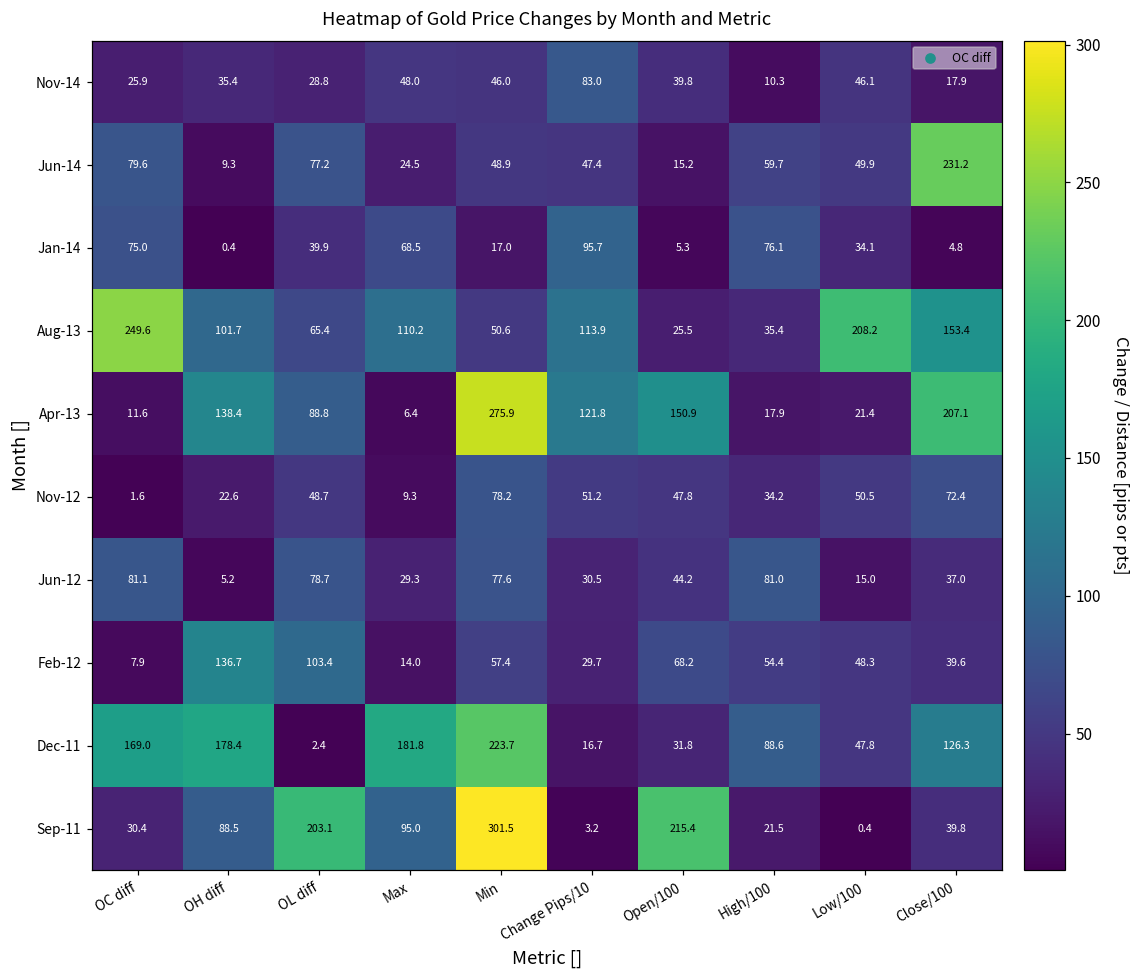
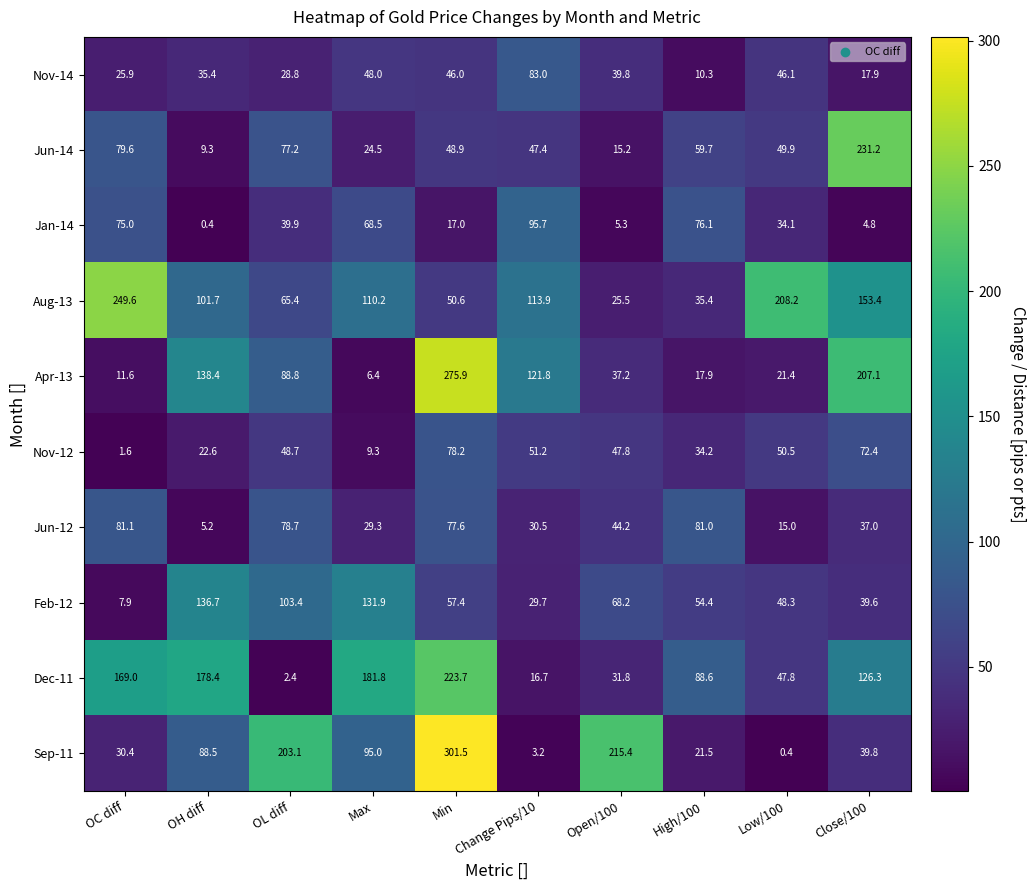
  {
    "Nov-14": {
      "OC diff": 25.9,
      "OH diff": 35.4,
      "OL diff": 28.8,
      "Max": 48.0,
      "Min": 46.0,
      "Change Pips/10": 83.0,
      "Open/100": 39.8,
      "High/100": 10.3,
      "Low/100": 46.1,
      "Close/100": 17.9
    },
    "Jun-14": {
      "OC diff": 79.6,
      "OH diff": 9.3,
      "OL diff": 77.2,
      "Max": 24.5,
      "Min": 48.9,
      "Change Pips/10": 47.4,
      "Open/100": 15.2,
      "High/100": 59.7,
      "Low/100": 49.9,
      "Close/100": 231.2
    },
    "Jan-14": {
      "OC diff": 75.0,
      "OH diff": 0.4,
      "OL diff": 39.9,
      "Max": 68.5,
      "Min": 17.0,
      "Change Pips/10": 95.7,
      "Open/100": 5.3,
      "High/100": 76.1,
      "Low/100": 34.1,
      "Close/100": 4.8
    },
    "Aug-13": {
      "OC diff": 249.6,
      "OH diff": 101.7,
      "OL diff": 65.4,
      "Max": 110.2,
      "Min": 50.6,
      "Change Pips/10": 113.9,
      "Open/100": 25.5,
      "High/100": 35.4,
      "Low/100": 208.2,
      "Close/100": 153.4
    },
    "Apr-13": {
      "OC diff": 11.6,
      "OH diff": 138.4,
      "OL diff": 88.8,
      "Max": 6.4,
      "Min": 275.9,
      "Change Pips/10": 121.8,
-     "Open/100": 150.9,
+     "Open/100": 37.2,
      "High/100": 17.9,
      "Low/100": 21.4,
      "Close/100": 207.1
    },
    "Nov-12": {
      "OC diff": 1.6,
      "OH diff": 22.6,
      "OL diff": 48.7,
      "Max": 9.3,
      "Min": 78.2,
      "Change Pips/10": 51.2,
      "Open/100": 47.8,
      "High/100": 34.2,
      "Low/100": 50.5,
      "Close/100": 72.4
    },
    "Jun-12": {
      "OC diff": 81.1,
      "OH diff": 5.2,
      "OL diff": 78.7,
      "Max": 29.3,
      "Min": 77.6,
      "Change Pips/10": 30.5,
      "Open/100": 44.2,
      "High/100": 81.0,
      "Low/100": 15.0,
      "Close/100": 37.0
    },
    "Feb-12": {
      "OC diff": 7.9,
      "OH diff": 136.7,
      "OL diff": 103.4,
-     "Max": 14.0,
+     "Max": 131.9,
      "Min": 57.4,
      "Change Pips/10": 29.7,
      "Open/100": 68.2,
      "High/100": 54.4,
      "Low/100": 48.3,
      "Close/100": 39.6
    },
    "Dec-11": {
      "OC diff": 169.0,
      "OH diff": 178.4,
      "OL diff": 2.4,
      "Max": 181.8,
      "Min": 223.7,
      "Change Pips/10": 16.7,
      "Open/100": 31.8,
      "High/100": 88.6,
      "Low/100": 47.8,
      "Close/100": 126.3
    },
    "Sep-11": {
      "OC diff": 30.4,
      "OH diff": 88.5,
      "OL diff": 203.1,
      "Max": 95.0,
      "Min": 301.5,
      "Change Pips/10": 3.2,
      "Open/100": 215.4,
      "High/100": 21.5,
      "Low/100": 0.4,
      "Close/100": 39.8
    }
  }
